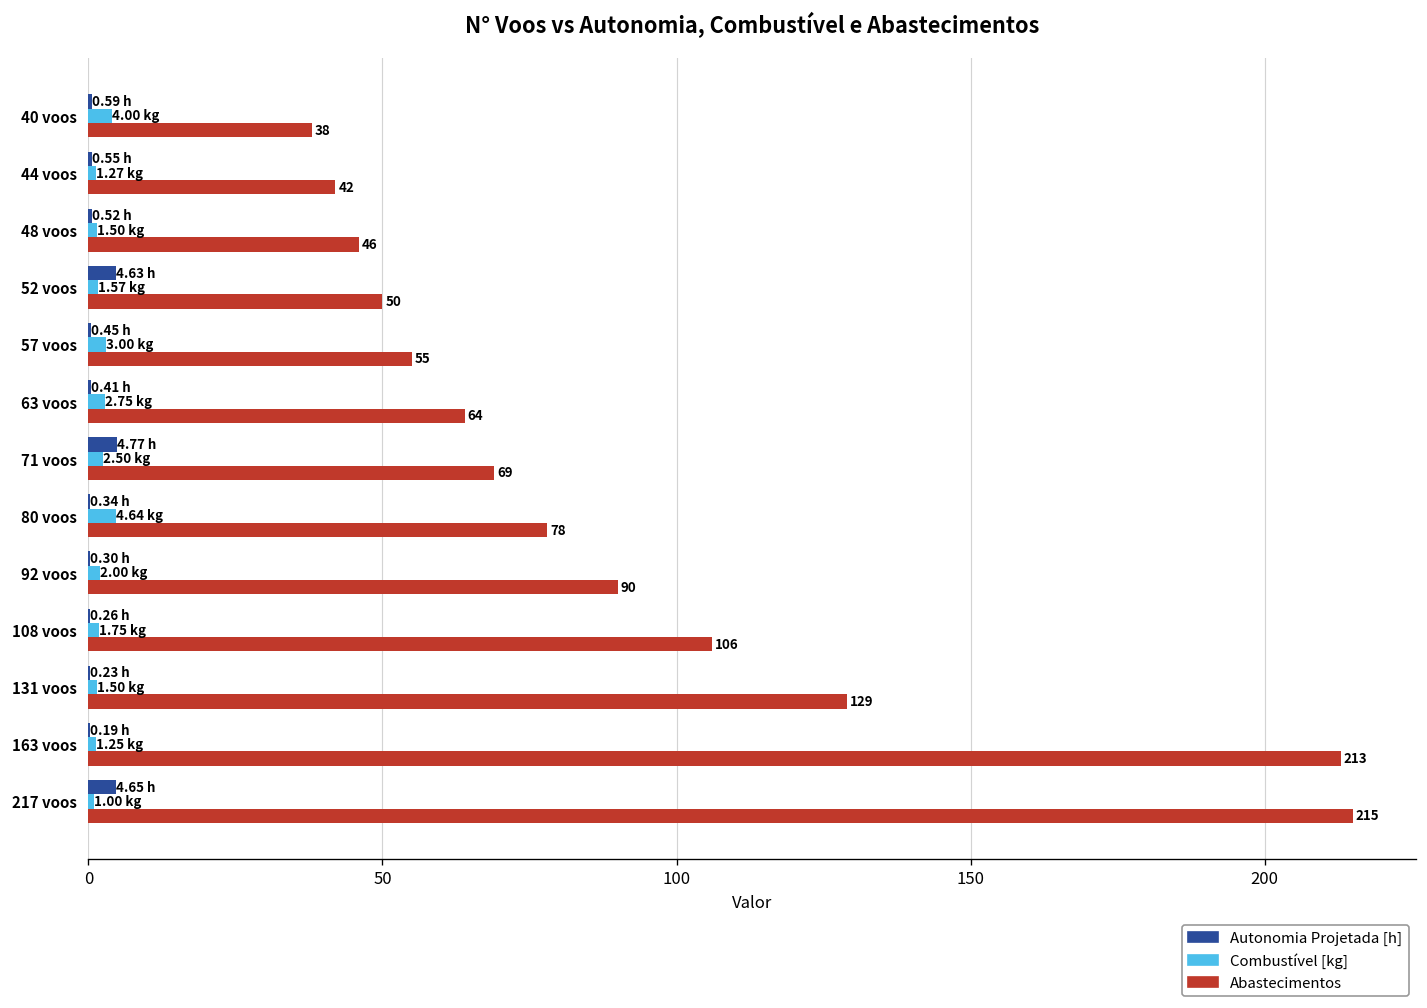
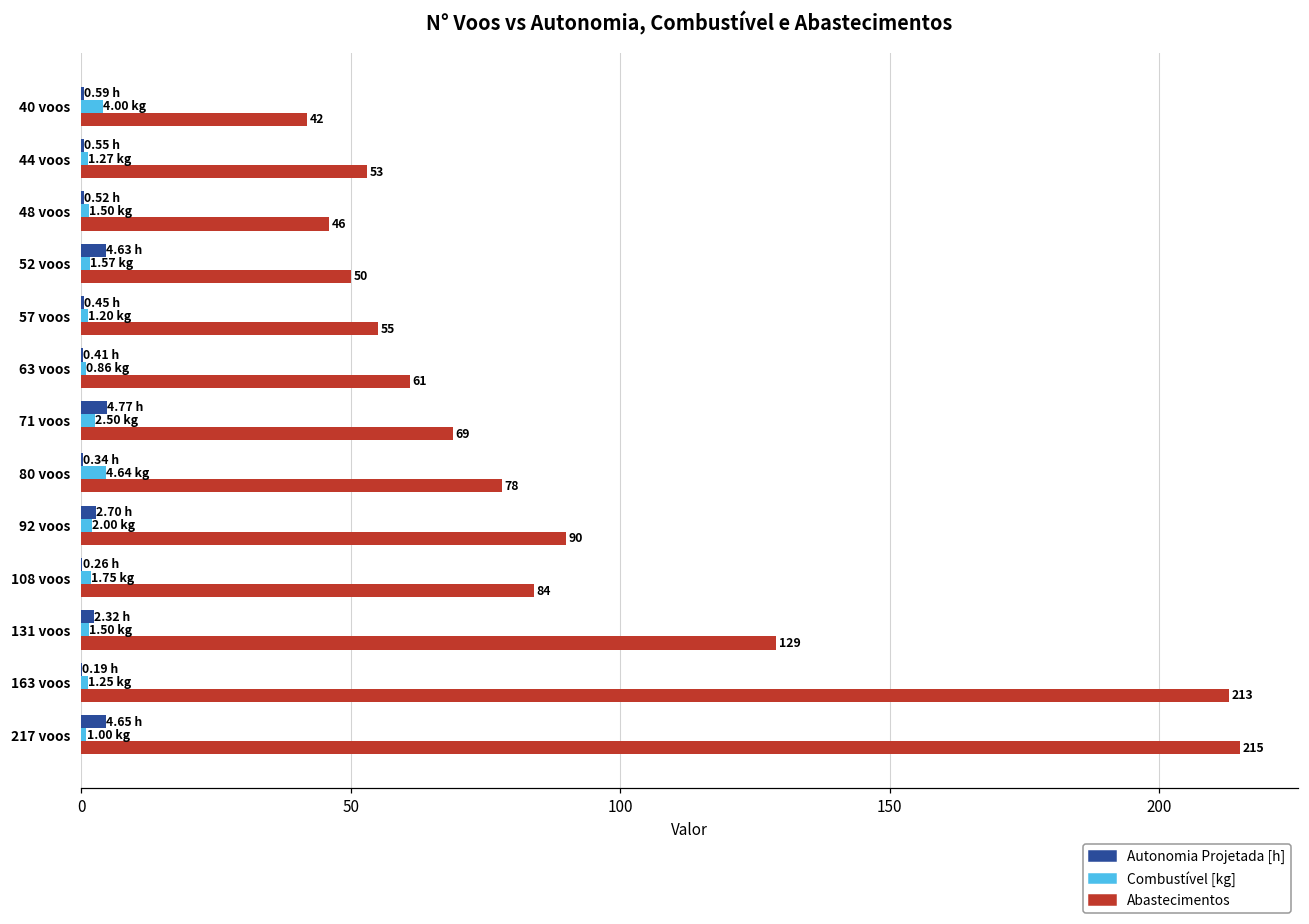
  {
    "Autonomia Projetada [h]": {
      "40 voos": 0.59,
      "44 voos": 0.55,
      "48 voos": 0.52,
      "52 voos": 4.63,
      "57 voos": 0.45,
      "63 voos": 0.41,
      "71 voos": 4.77,
      "80 voos": 0.34,
-     "92 voos": 0.30,
+     "92 voos": 2.70,
      "108 voos": 0.26,
-     "131 voos": 0.23,
+     "131 voos": 2.32,
      "163 voos": 0.19,
      "217 voos": 4.65
    },
    "Combustível [kg]": {
      "40 voos": 4.00,
      "44 voos": 1.27,
      "48 voos": 1.50,
      "52 voos": 1.57,
-     "57 voos": 3.00,
-     "63 voos": 2.75,
+     "57 voos": 1.20,
+     "63 voos": 0.86,
      "71 voos": 2.50,
      "80 voos": 4.64,
      "92 voos": 2.00,
      "108 voos": 1.75,
      "131 voos": 1.50,
      "163 voos": 1.25,
      "217 voos": 1.00
    },
    "Abastecimentos": {
-     "40 voos": 38,
-     "44 voos": 42,
+     "40 voos": 42,
+     "44 voos": 53,
      "48 voos": 46,
      "52 voos": 50,
      "57 voos": 55,
-     "63 voos": 64,
+     "63 voos": 61,
      "71 voos": 69,
      "80 voos": 78,
      "92 voos": 90,
-     "108 voos": 106,
+     "108 voos": 84,
      "131 voos": 129,
      "163 voos": 213,
      "217 voos": 215
    }
  }
